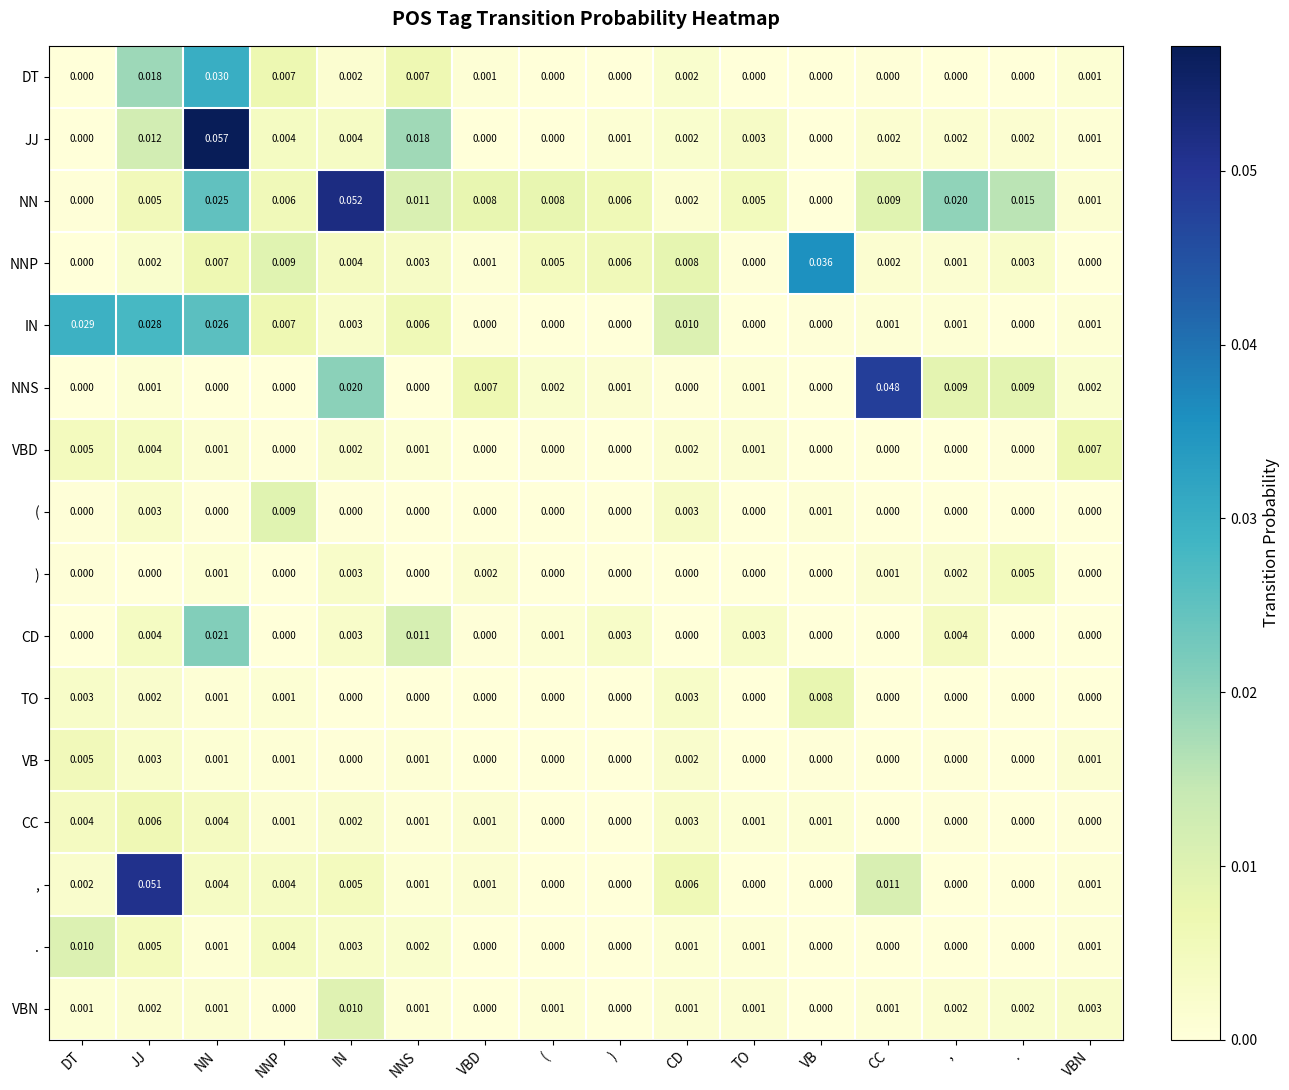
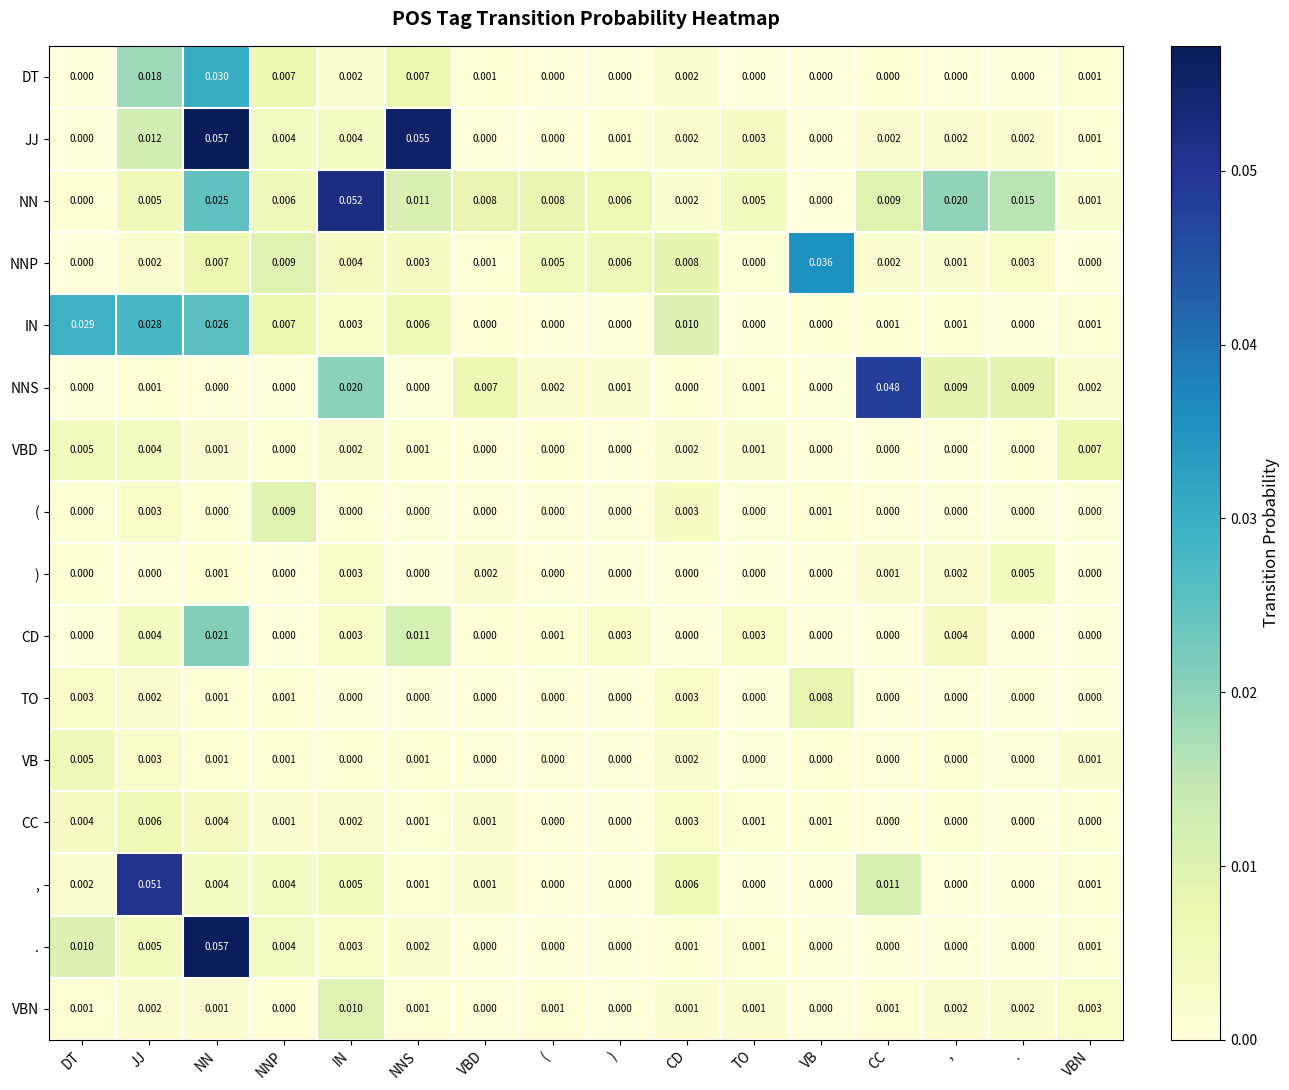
  {
    "JJ": {
      "DT": 0.000,
      "JJ": 0.012,
      "NN": 0.057,
      "NNP": 0.004,
      "IN": 0.004,
-     "NNS": 0.018,
+     "NNS": 0.055,
      "VBD": 0.000,
      "(": 0.000,
      ")": 0.001,
      "CD": 0.002,
      "TO": 0.003,
      "VB": 0.000,
      "CC": 0.002,
      ",": 0.002,
      ".": 0.002,
      "VBN": 0.001
    },
    ".": {
      "DT": 0.010,
      "JJ": 0.005,
-     "NN": 0.001,
+     "NN": 0.057,
      "NNP": 0.004,
      "IN": 0.003,
      "NNS": 0.002,
      "VBD": 0.000,
      "(": 0.000,
      ")": 0.000,
      "CD": 0.001,
      "TO": 0.001,
      "VB": 0.000,
      "CC": 0.000,
      ",": 0.000,
      ".": 0.000,
      "VBN": 0.001
    }
  }
